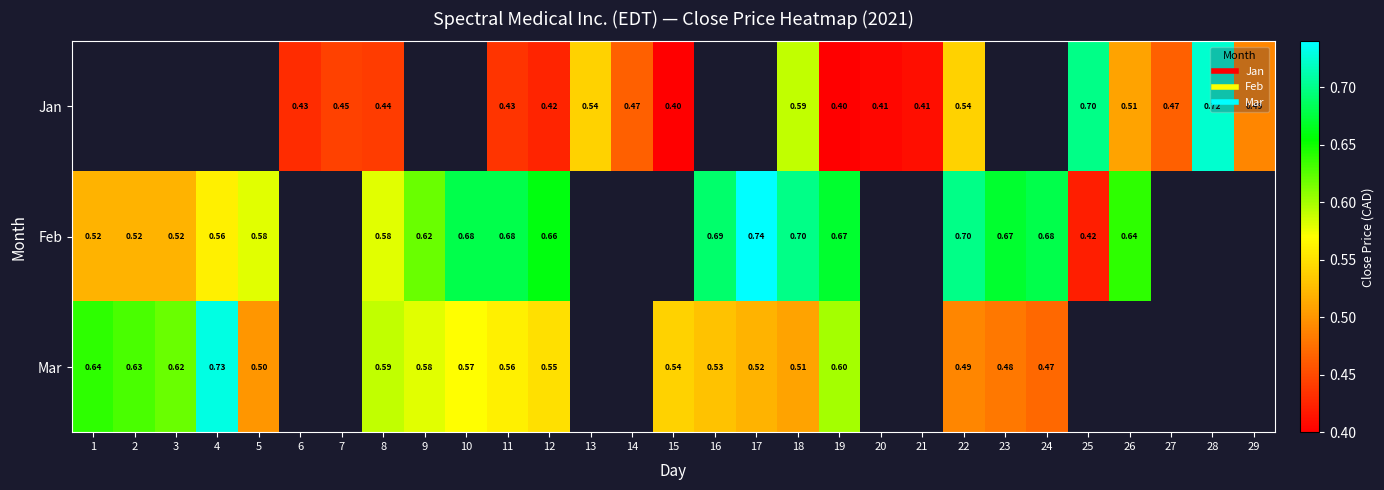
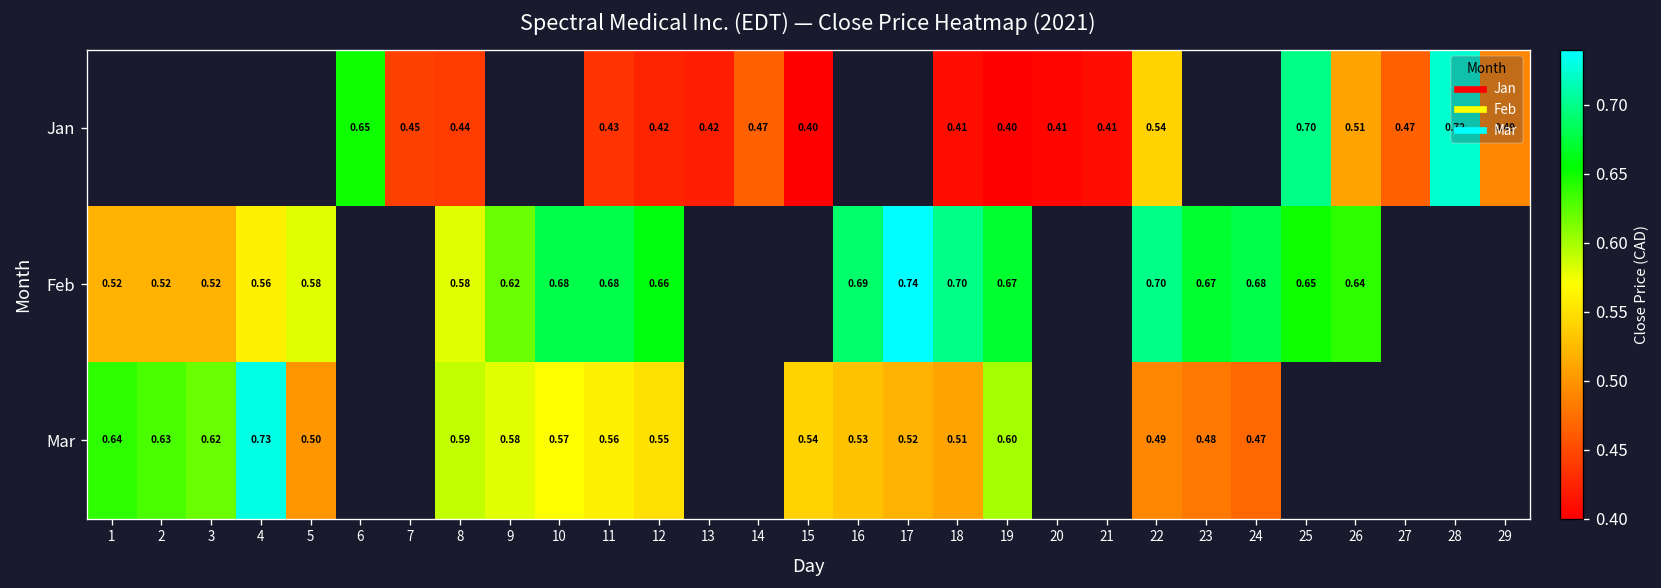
  {
    "Jan": {
-     "6": 0.43,
+     "6": 0.65,
      "7": 0.45,
      "8": 0.44,
      "11": 0.43,
      "12": 0.42,
-     "13": 0.54,
+     "13": 0.42,
      "14": 0.47,
      "15": 0.40,
-     "18": 0.59,
+     "18": 0.41,
      "19": 0.40,
      "20": 0.41,
      "21": 0.41,
      "22": 0.54,
      "25": 0.70,
      "26": 0.51,
      "27": 0.47
    },
    "Feb": {
      "1": 0.52,
      "2": 0.52,
      "3": 0.52,
      "4": 0.56,
      "5": 0.58,
      "8": 0.58,
      "9": 0.62,
      "10": 0.68,
      "11": 0.68,
      "12": 0.66,
      "16": 0.69,
      "17": 0.74,
      "18": 0.70,
      "19": 0.67,
      "22": 0.70,
      "23": 0.67,
      "24": 0.68,
-     "25": 0.42,
+     "25": 0.65,
      "26": 0.64
    },
    "Mar": {
      "1": 0.64,
      "2": 0.63,
      "3": 0.62,
      "4": 0.73,
      "5": 0.50,
      "8": 0.59,
      "9": 0.58,
      "10": 0.57,
      "11": 0.56,
      "12": 0.55,
      "15": 0.54,
      "16": 0.53,
      "17": 0.52,
      "18": 0.51,
      "19": 0.60,
      "22": 0.49,
      "23": 0.48,
      "24": 0.47
    }
  }
